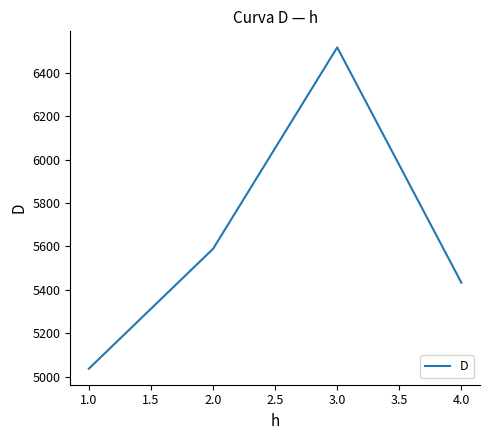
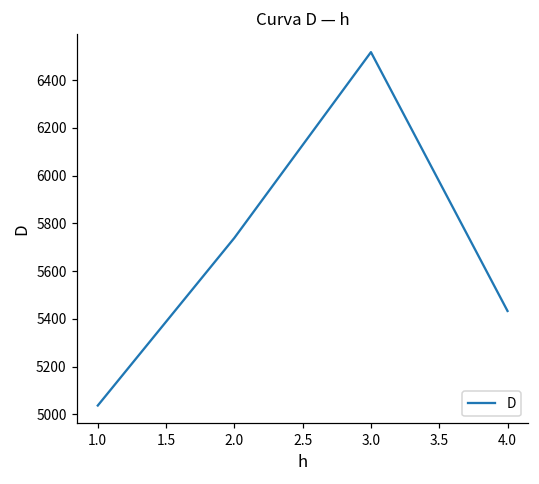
  {
    "1.0": 5040,
-   "2.0": 5590,
+   "2.0": 5740,
    "3.0": 6520,
    "4.0": 5430
  }
